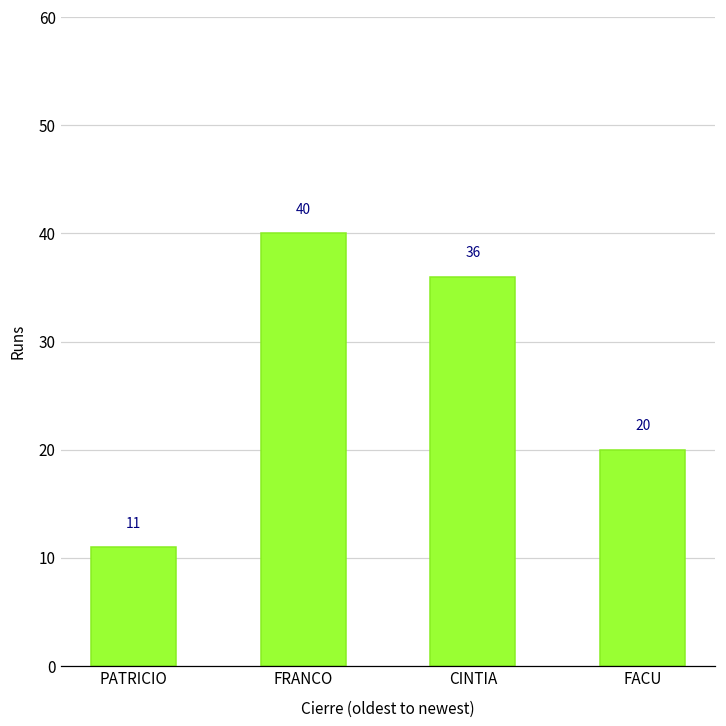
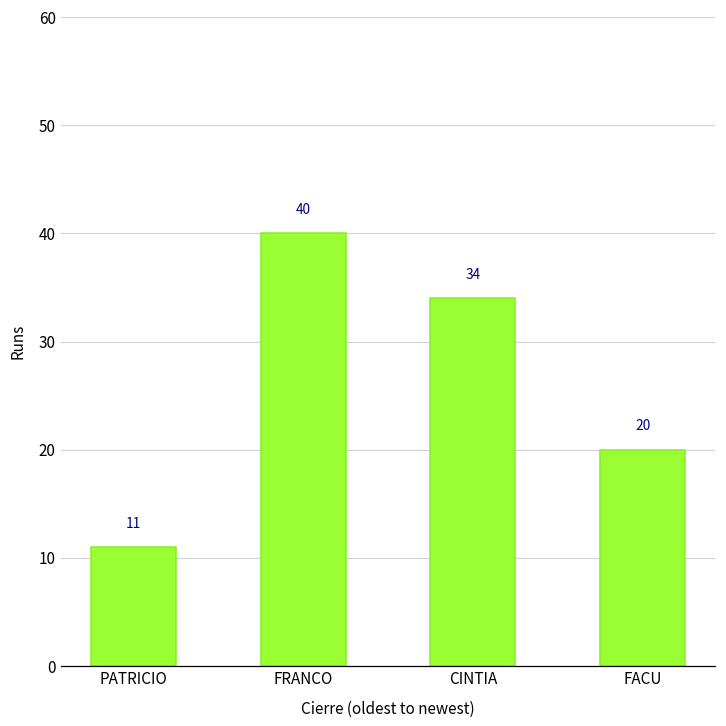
  {
    "PATRICIO": 11,
    "FRANCO": 40,
-   "CINTIA": 36,
+   "CINTIA": 34,
    "FACU": 20
  }
